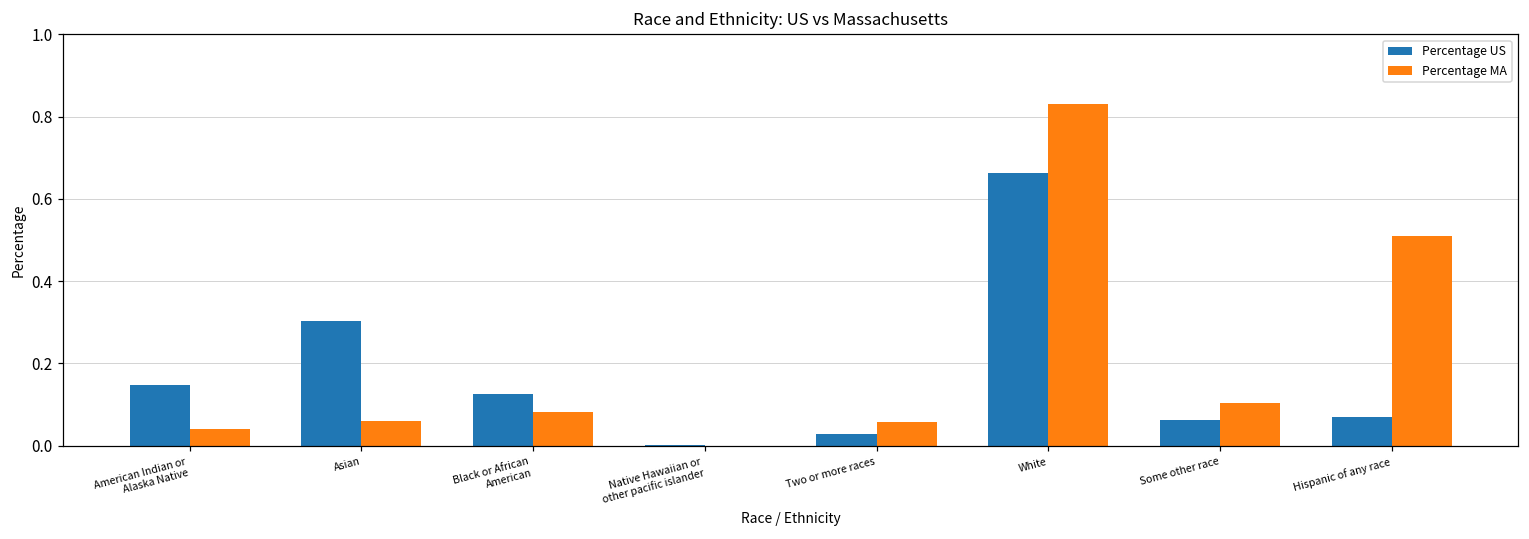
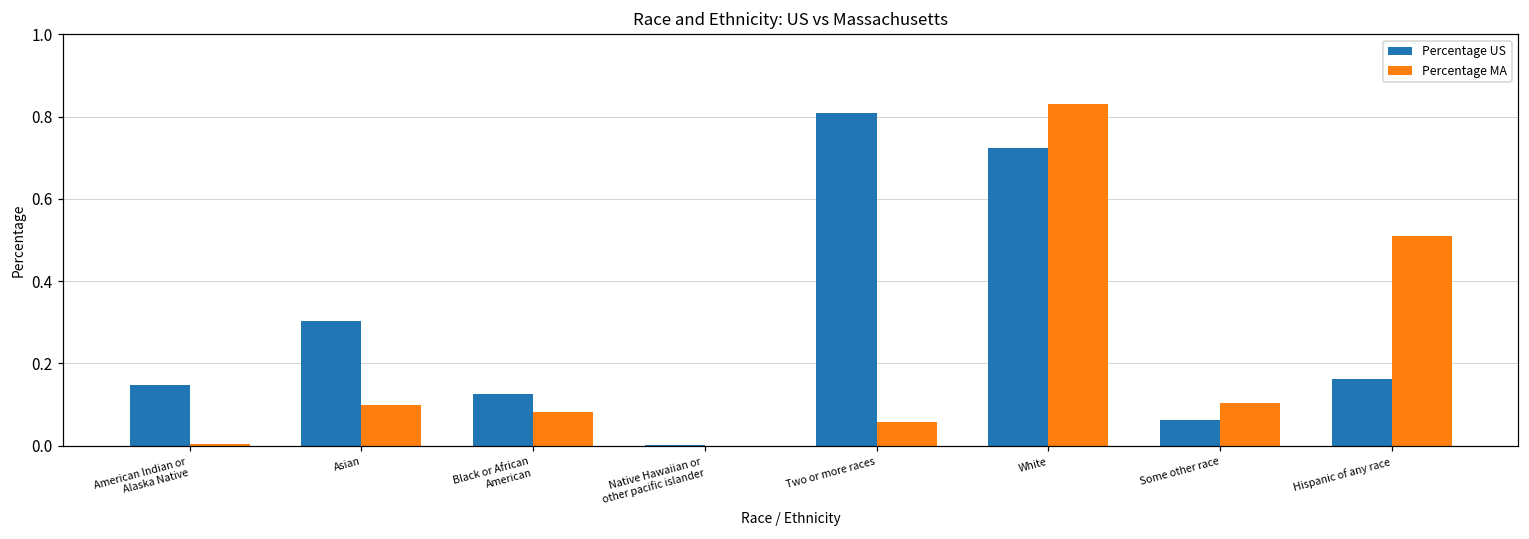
  {
    "Percentage US": {
      "American Indian or Alaska Native": 0.15,
      "Asian": 0.30,
      "Black or African American": 0.13,
-     "Two or more races": 0.03,
-     "White": 0.66,
+     "Two or more races": 0.81,
+     "White": 0.72,
      "Some other race": 0.06,
-     "Hispanic of any race": 0.07
+     "Hispanic of any race": 0.16
    },
    "Percentage MA": {
-     "American Indian or Alaska Native": 0.04,
-     "Asian": 0.06,
+     "American Indian or Alaska Native": 0.01,
+     "Asian": 0.10,
      "Black or African American": 0.08,
      "Native Hawaiian or other pacific islander": 0.00,
      "Two or more races": 0.06,
      "White": 0.83,
      "Some other race": 0.10,
      "Hispanic of any race": 0.51
    }
  }
